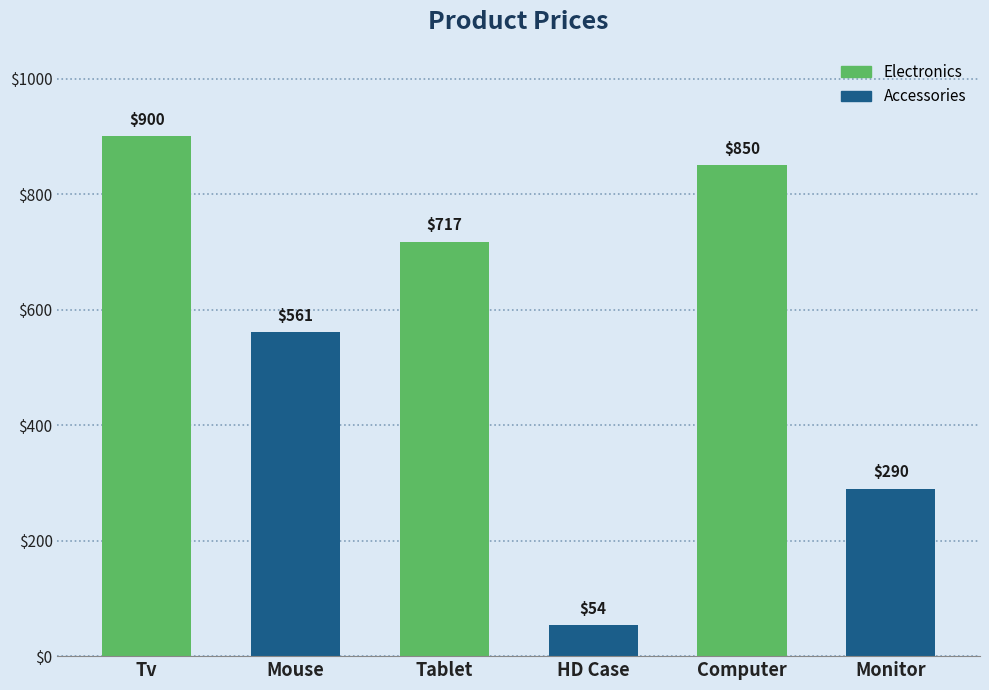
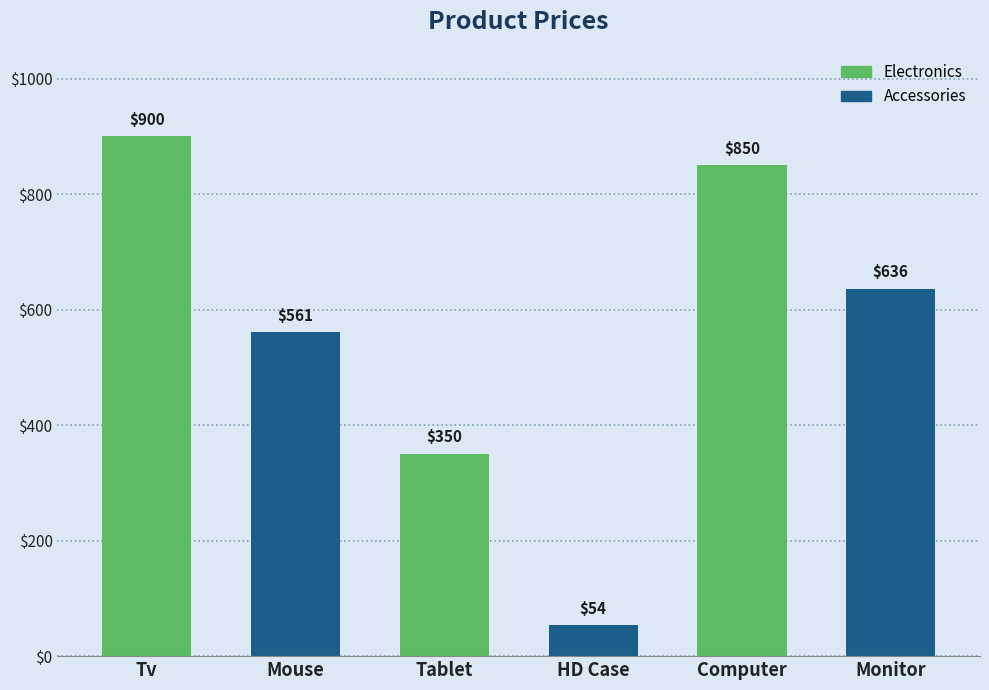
  {
    "Tv": "$900",
    "Mouse": "$561",
-   "Tablet": "$717",
+   "Tablet": "$350",
    "HD Case": "$54",
    "Computer": "$850",
-   "Monitor": "$290"
+   "Monitor": "$636"
  }
